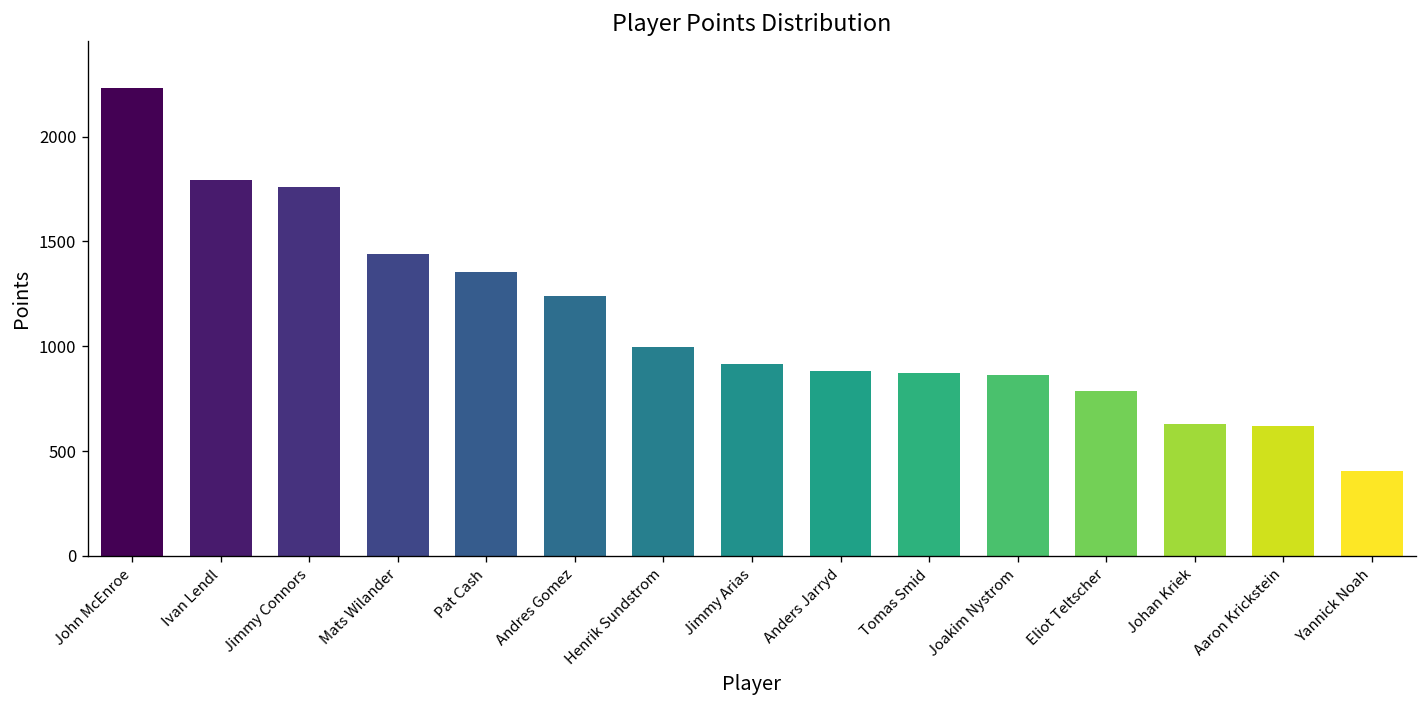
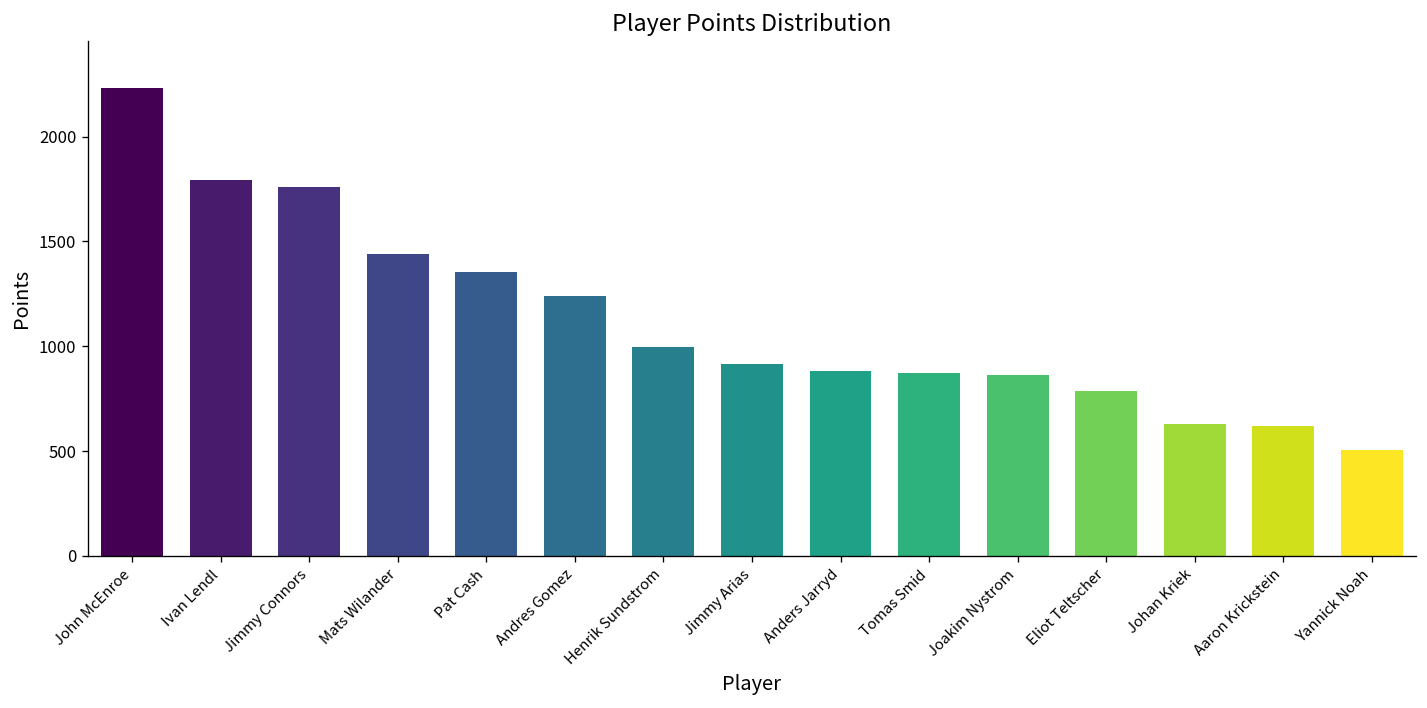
  {
    "John McEnroe": 2230,
    "Ivan Lendl": 1800,
    "Jimmy Connors": 1760,
    "Mats Wilander": 1440,
    "Pat Cash": 1350,
    "Andres Gomez": 1240,
    "Henrik Sundstrom": 1000,
    "Jimmy Arias": 920,
    "Anders Jarryd": 880,
    "Tomas Smid": 870,
    "Joakim Nystrom": 860,
    "Eliot Teltscher": 790,
    "Johan Kriek": 630,
    "Aaron Krickstein": 620,
-   "Yannick Noah": 410
+   "Yannick Noah": 510
  }
